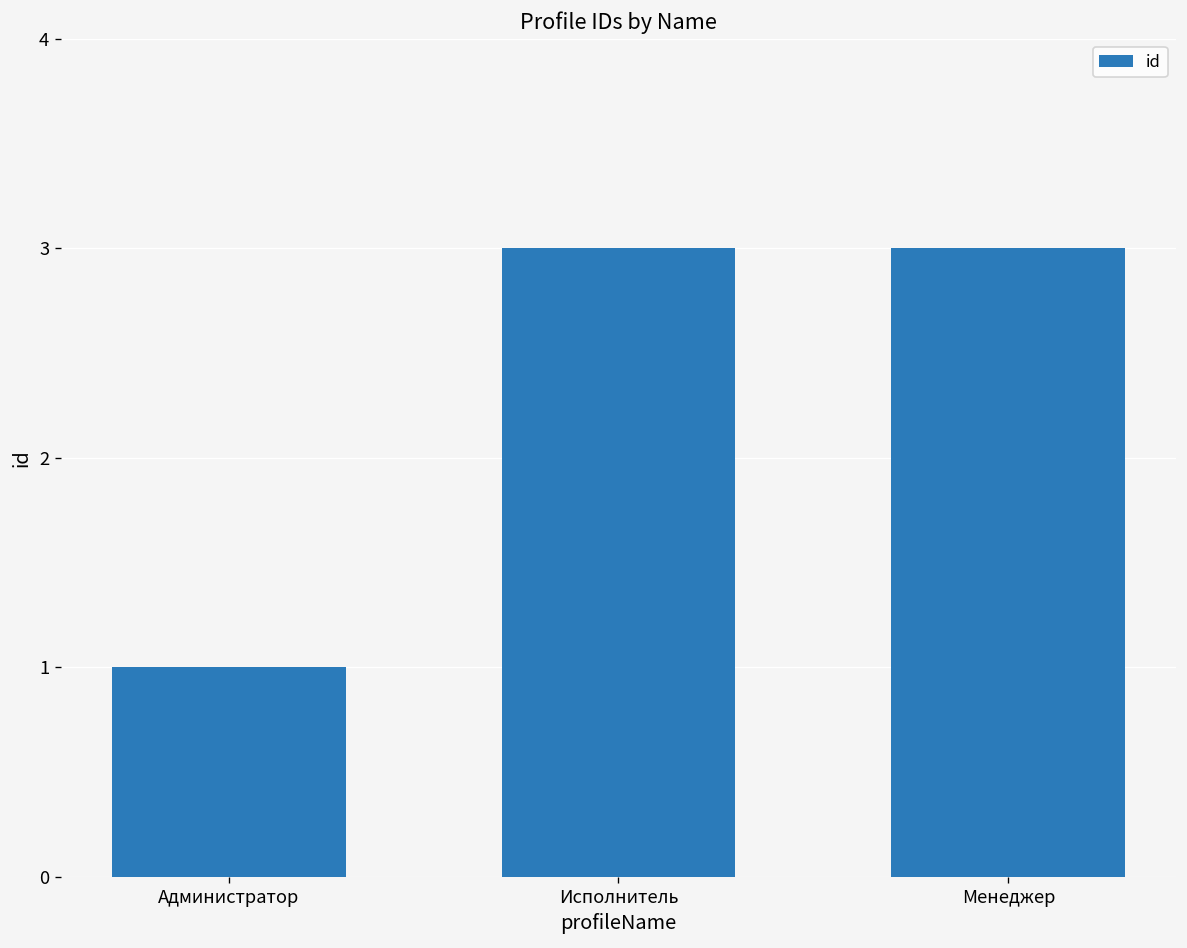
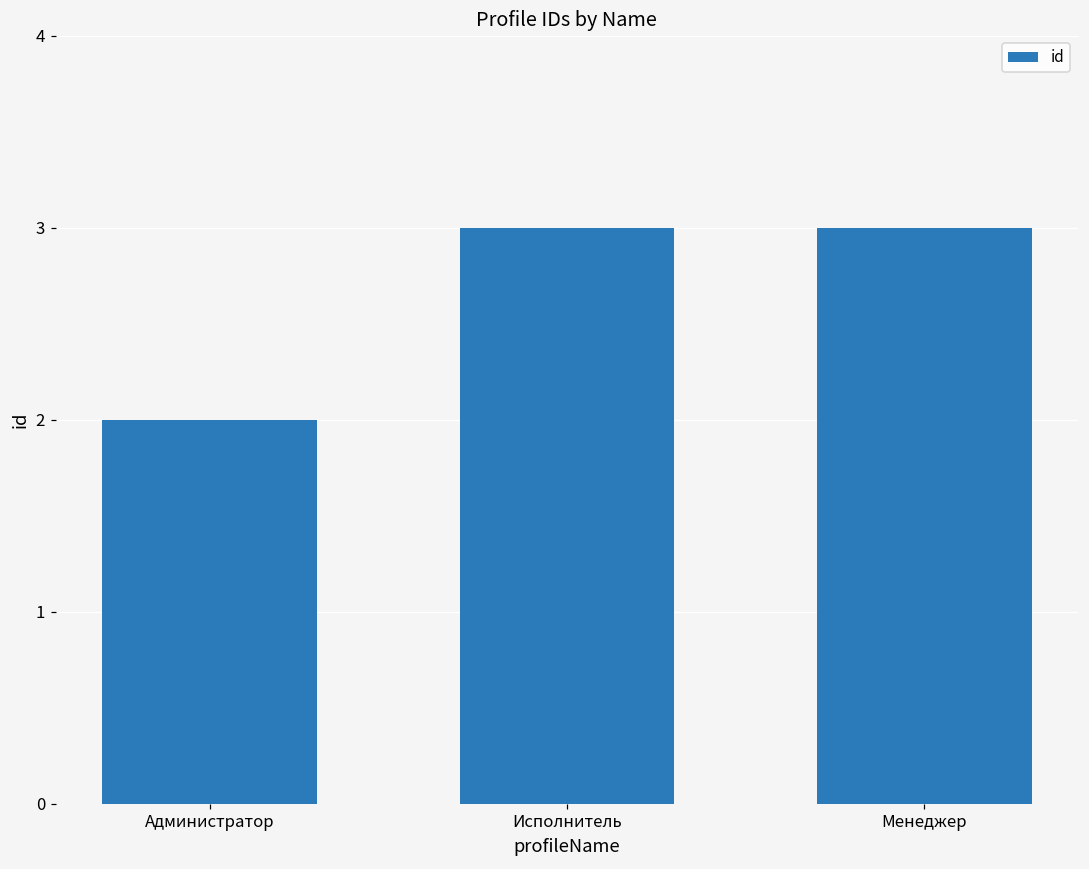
  {
-   "Администратор": 1,
+   "Администратор": 2,
    "Исполнитель": 3,
    "Менеджер": 3
  }
